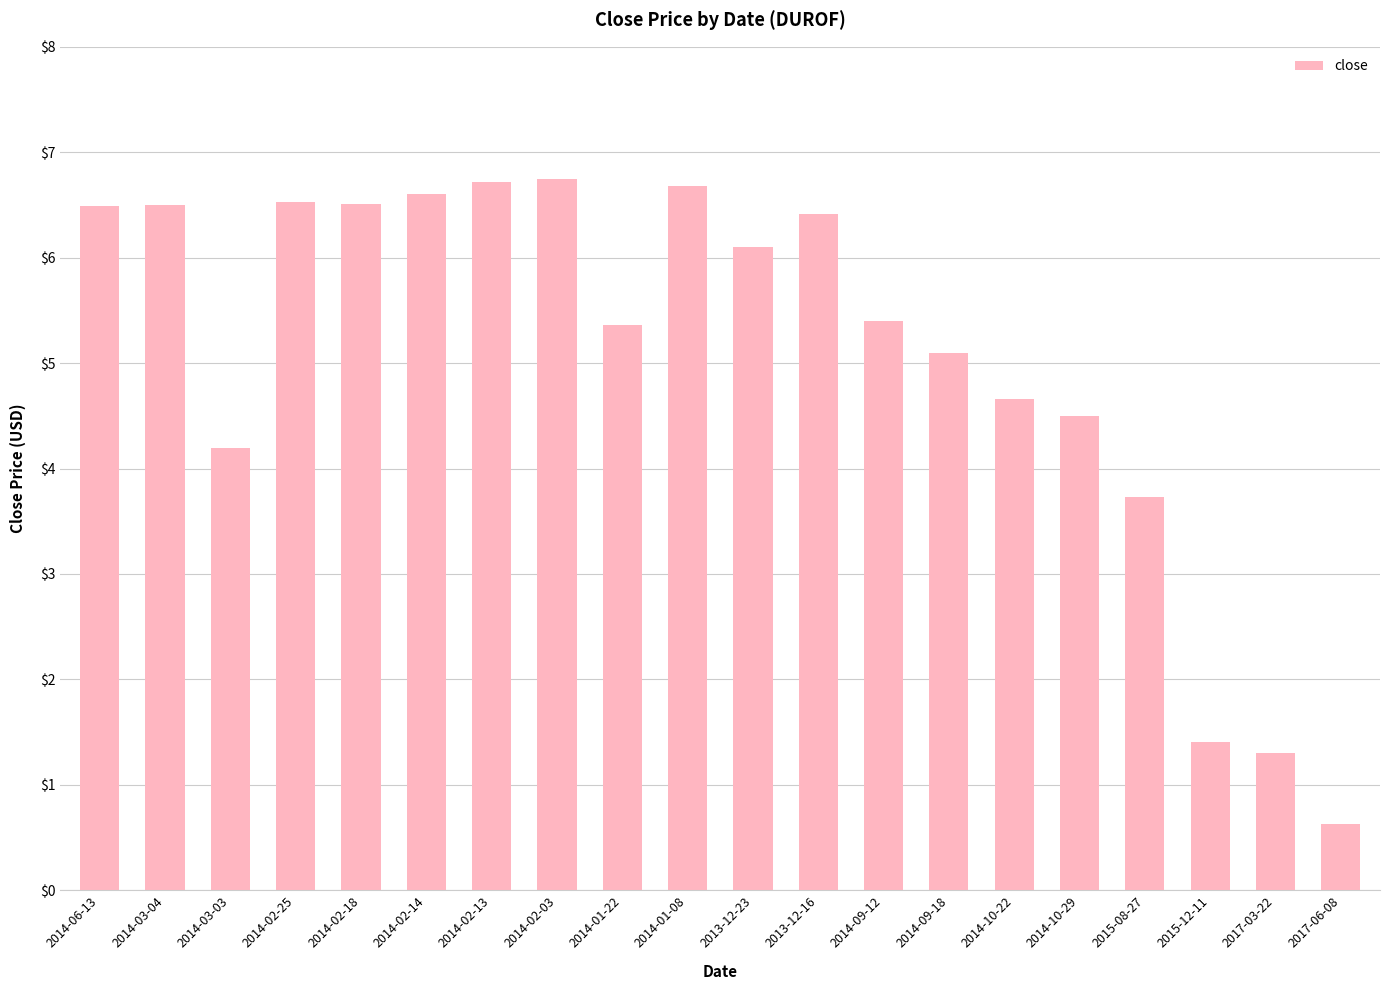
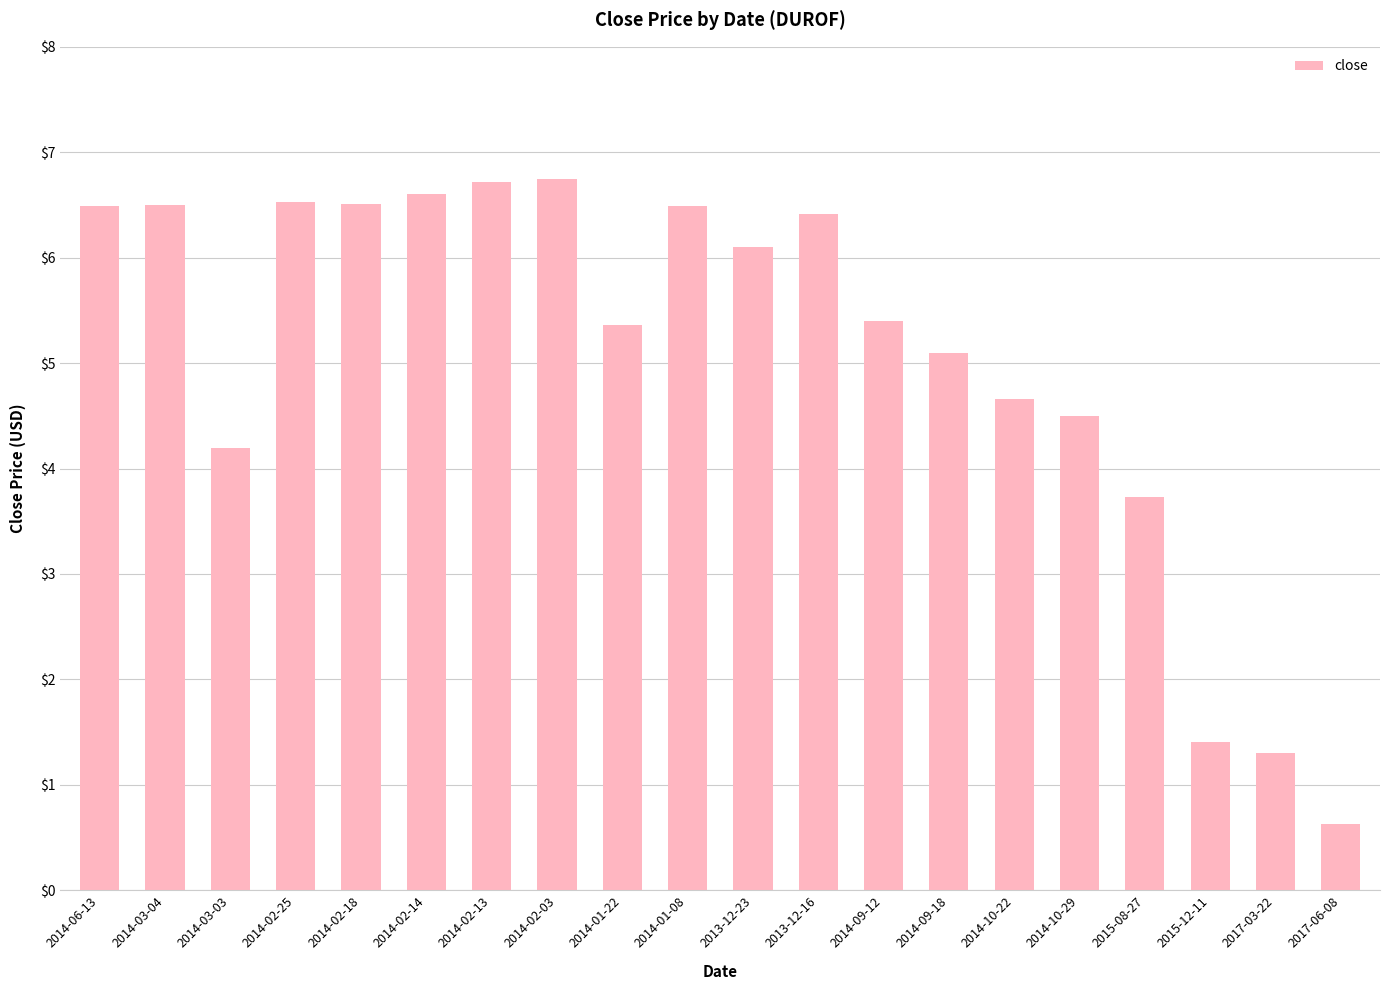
  {
    "2014-06-13": "$6.49",
    "2014-03-04": "$6.50",
    "2014-03-03": "$4.19",
    "2014-02-25": "$6.53",
    "2014-02-18": "$6.51",
    "2014-02-14": "$6.60",
    "2014-02-13": "$6.72",
    "2014-02-03": "$6.75",
    "2014-01-22": "$5.36",
-   "2014-01-08": "$6.68",
+   "2014-01-08": "$6.49",
    "2013-12-23": "$6.10",
    "2013-12-16": "$6.41",
    "2014-09-12": "$5.40",
    "2014-09-18": "$5.10",
    "2014-10-22": "$4.66",
    "2014-10-29": "$4.50",
    "2015-08-27": "$3.73",
    "2015-12-11": "$1.41",
    "2017-03-22": "$1.30",
    "2017-06-08": "$0.63"
  }
